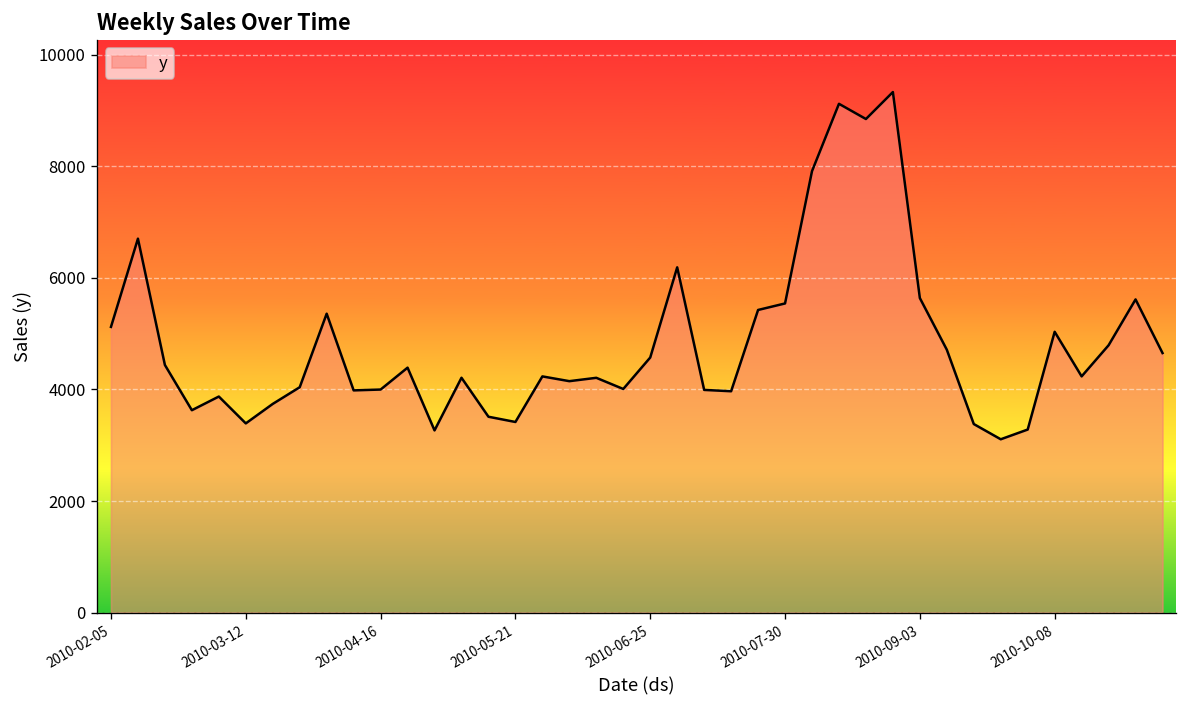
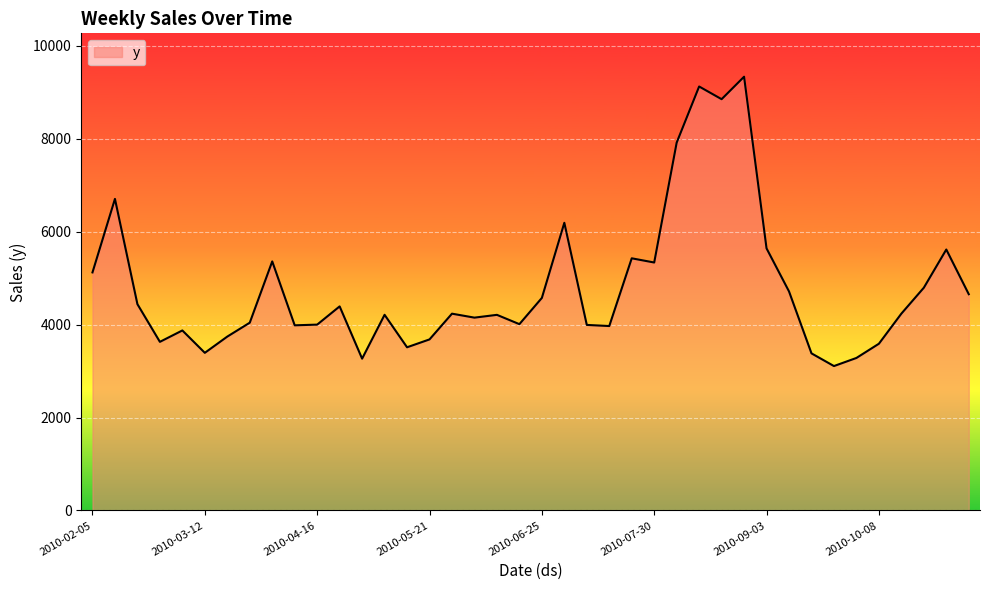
  {
    "2010-02-05": 5100,
    "2010-03-12": 3400,
    "2010-04-16": 4000,
-   "2010-05-21": 3400,
+   "2010-05-21": 3700,
    "2010-06-25": 4600,
-   "2010-07-30": 5500,
+   "2010-07-30": 5300,
    "2010-09-03": 5600,
-   "2010-10-08": 5000
+   "2010-10-08": 3600
  }
